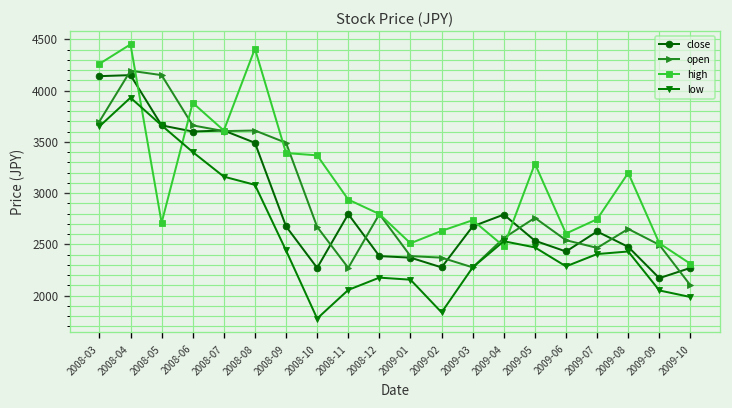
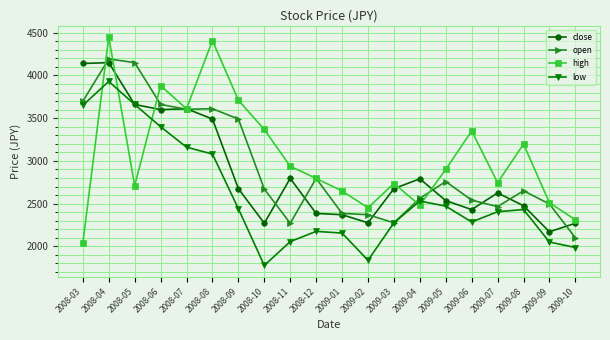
  {
    "high": {
-     "2008-03": 4300,
+     "2008-03": 2000,
      "2008-04": 4500,
      "2008-05": 2700,
      "2008-06": 3900,
      "2008-08": 4400,
-     "2008-09": 3400,
+     "2008-09": 3700,
      "2008-10": 3400,
      "2008-11": 2900,
-     "2009-01": 2500,
-     "2009-02": 2600,
+     "2009-01": 2600,
+     "2009-02": 2500,
      "2009-03": 2700,
      "2009-04": 2500,
-     "2009-05": 3300,
-     "2009-06": 2600,
+     "2009-05": 2900,
+     "2009-06": 3400,
      "2009-07": 2700,
      "2009-08": 3200,
      "2009-10": 2300
    }
  }
